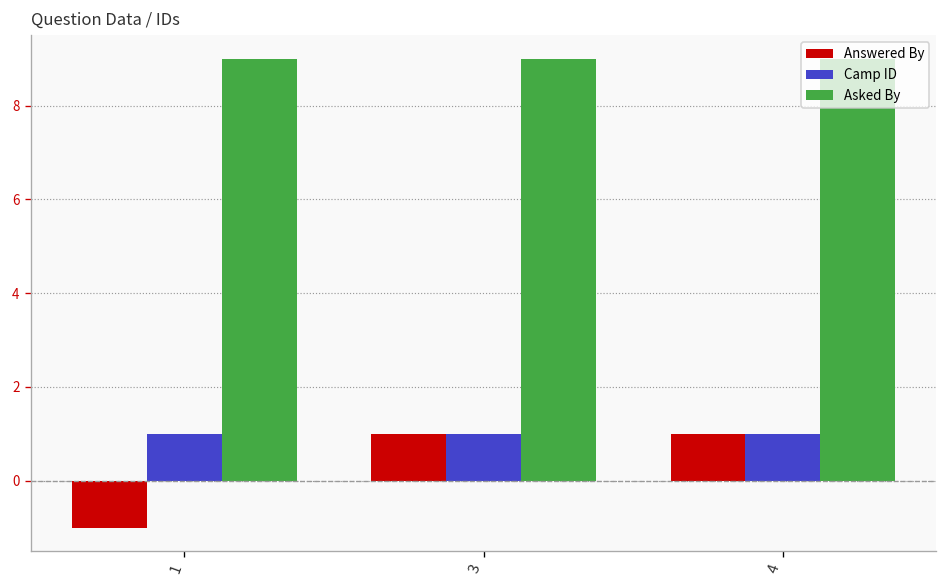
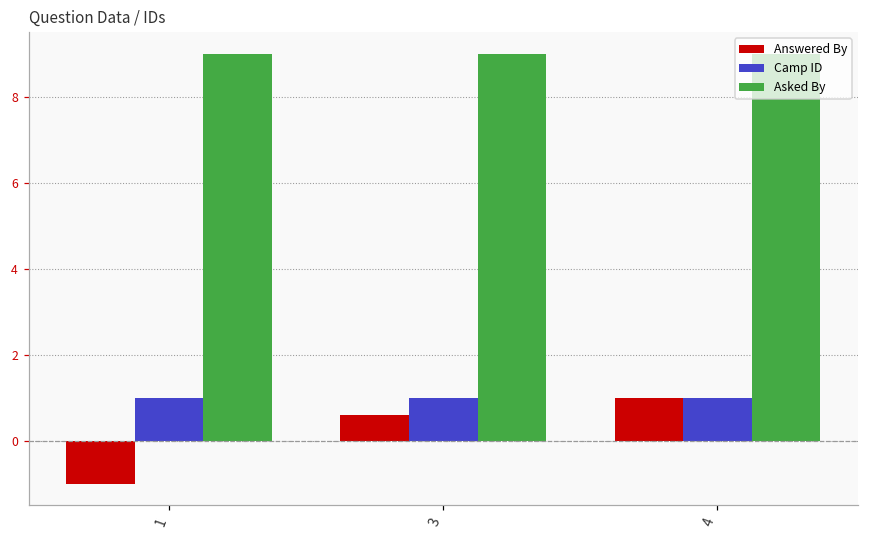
  {
    "Answered By": {
      "1": -1.0,
-     "3": 1.0,
+     "3": 0.6,
      "4": 1.0
    },
    "Camp ID": {
      "1": 1.0,
      "3": 1.0,
      "4": 1.0
    },
    "Asked By": {
      "1": 9.0,
      "3": 9.0
    }
  }
